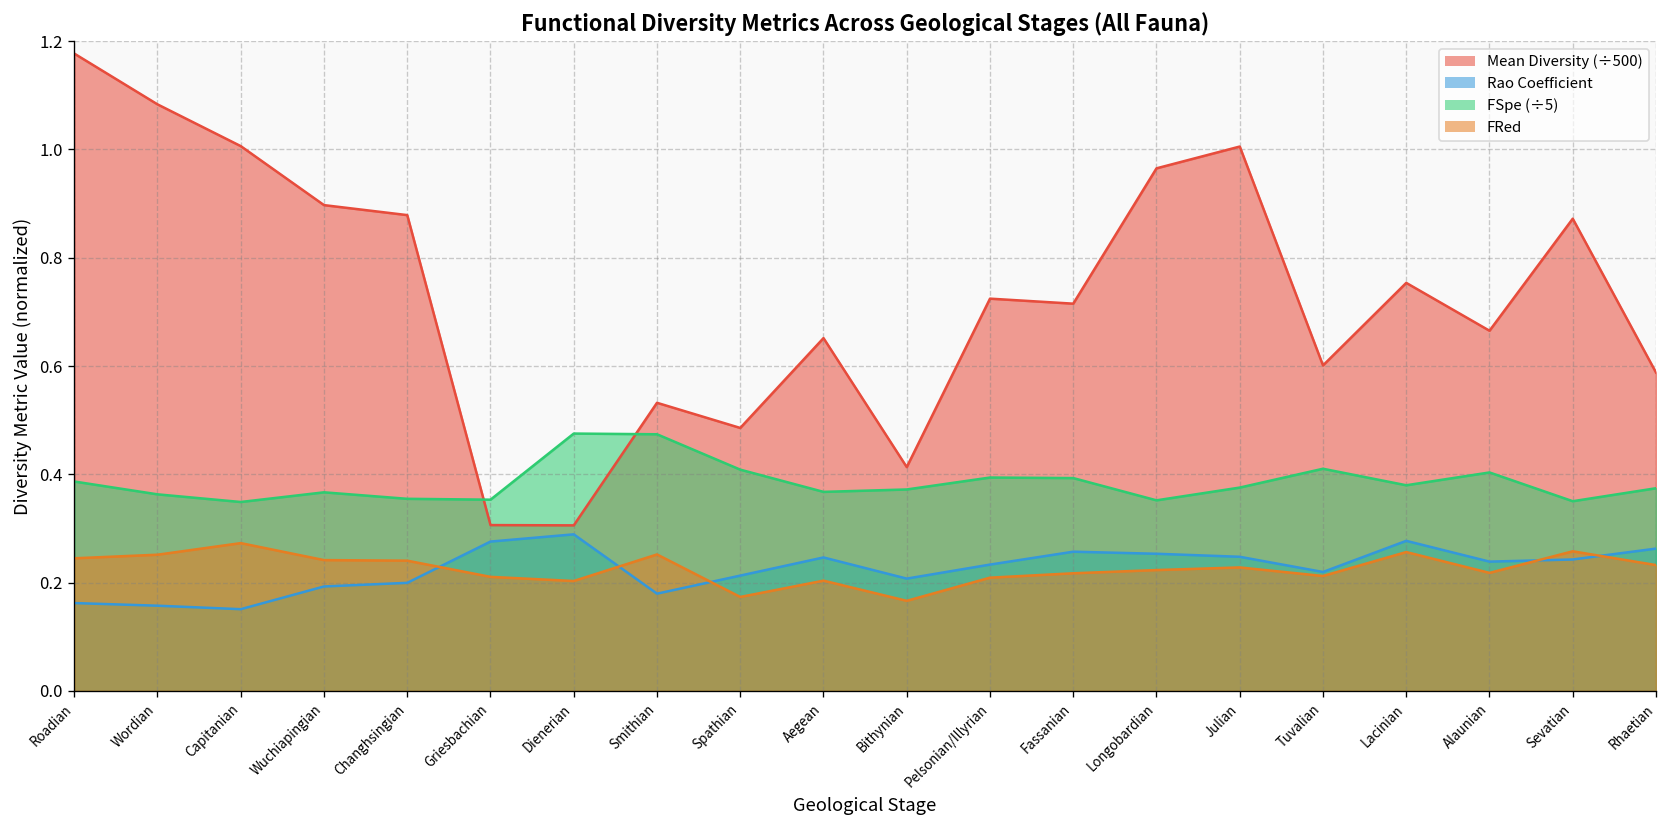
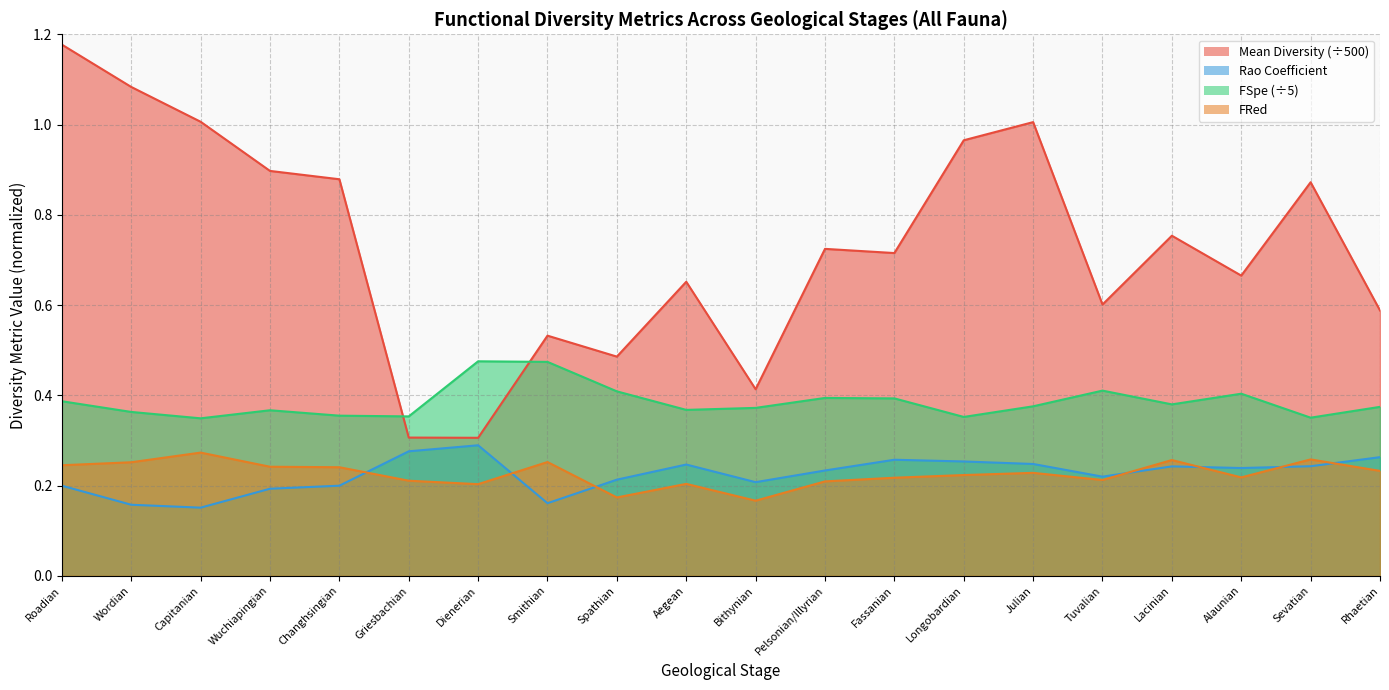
  {
    "Rao Coefficient": {
-     "Roadian": 0.16,
+     "Roadian": 0.20,
      "Wordian": 0.16,
      "Capitanian": 0.15,
      "Wuchiapingian": 0.19,
      "Changhsingian": 0.20,
      "Griesbachian": 0.28,
      "Dienerian": 0.29,
-     "Smithian": 0.18,
+     "Smithian": 0.16,
      "Spathian": 0.21,
      "Aegean": 0.25,
      "Bithynian": 0.21,
      "Pelsonian/Illyrian": 0.23,
      "Fassanian": 0.26,
      "Longobardian": 0.25,
      "Julian": 0.25,
      "Tuvalian": 0.22,
-     "Lacinian": 0.28,
+     "Lacinian": 0.24,
      "Alaunian": 0.24,
      "Sevatian": 0.24,
      "Rhaetian": 0.26
    }
  }
